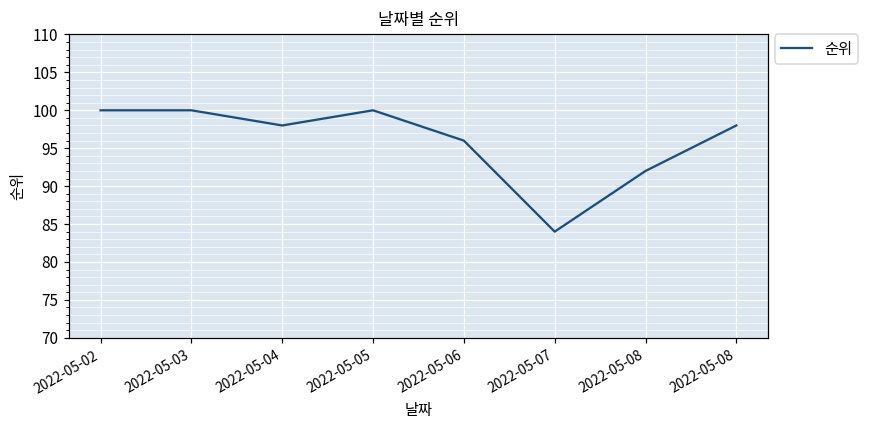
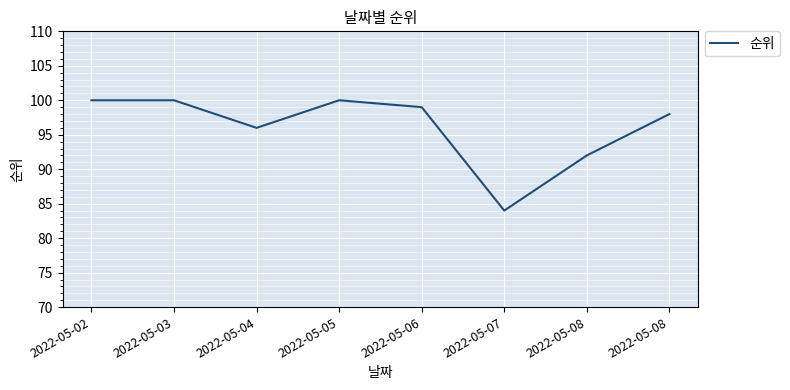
  {
    "2022-05-02": 100,
    "2022-05-03": 100,
-   "2022-05-04": 98,
+   "2022-05-04": 96,
    "2022-05-05": 100,
-   "2022-05-06": 96,
+   "2022-05-06": 99,
    "2022-05-07": 84
  }
